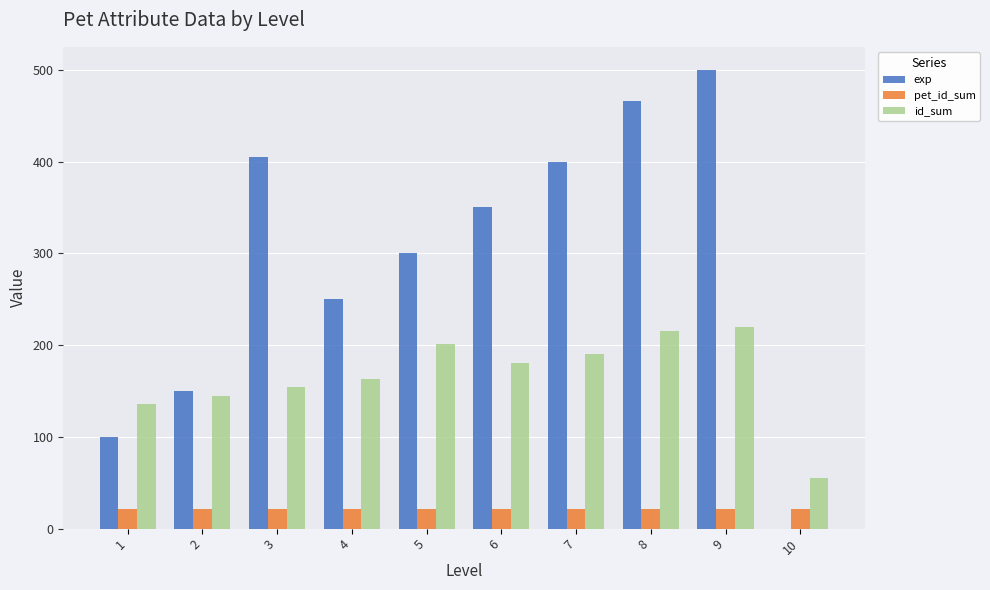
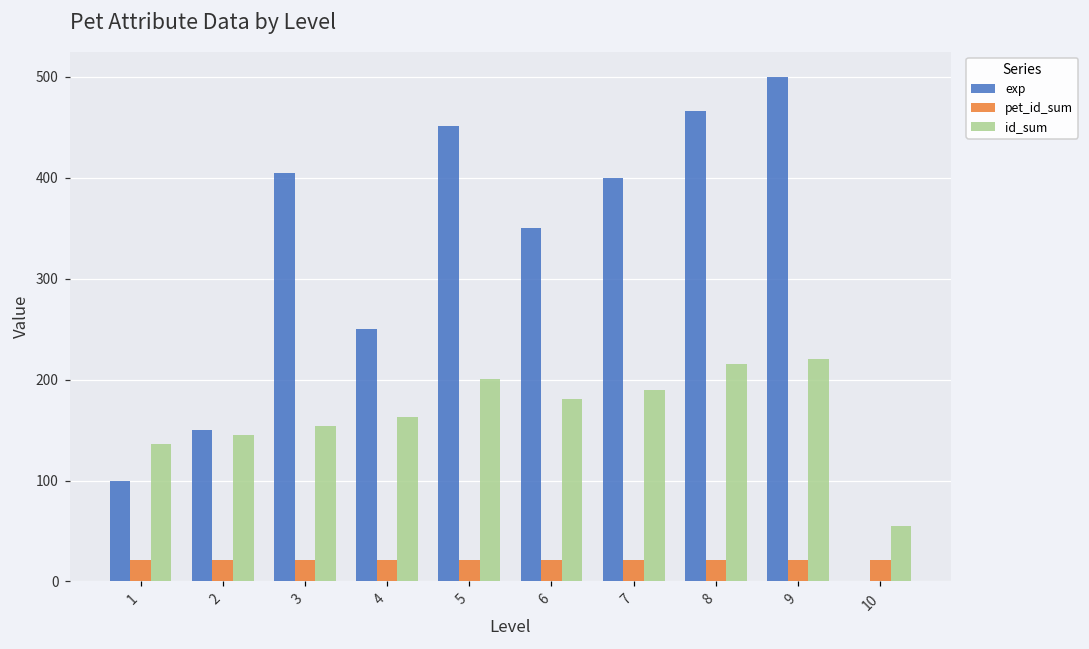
  {
    "exp": {
      "1": 100,
      "2": 150,
      "3": 410,
      "4": 250,
-     "5": 300,
+     "5": 450,
      "6": 350,
      "7": 400,
      "8": 470,
      "9": 500,
      "10": 0
    },
    "pet_id_sum": {
      "1": 20,
      "2": 20,
      "3": 20,
      "4": 20,
      "5": 20,
      "6": 20,
      "7": 20,
      "8": 20,
      "9": 20,
      "10": 20
    },
    "id_sum": {
      "1": 140,
      "2": 150,
      "3": 150,
      "4": 160,
      "5": 200,
      "6": 180,
      "7": 190,
      "8": 220,
      "9": 220,
      "10": 60
    }
  }
